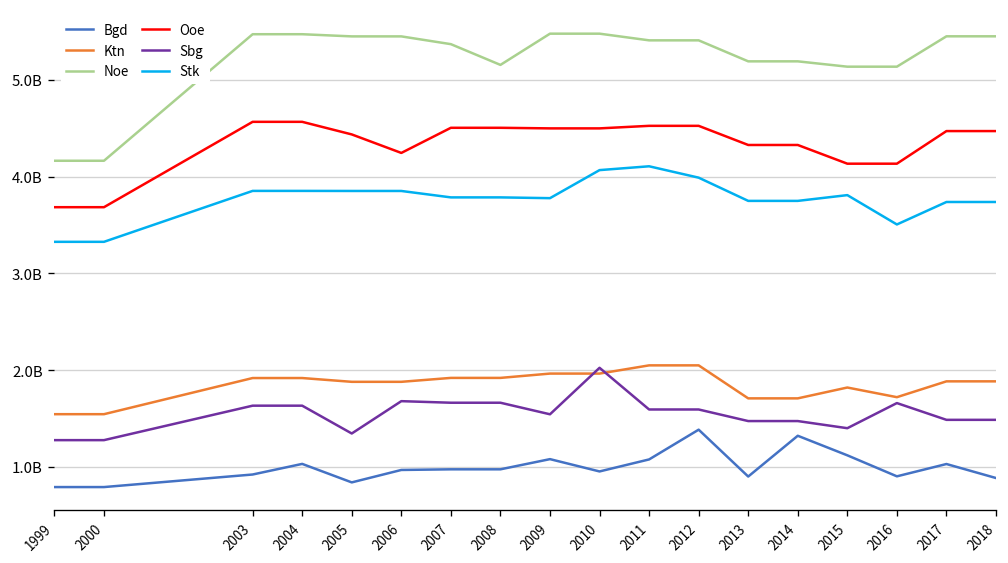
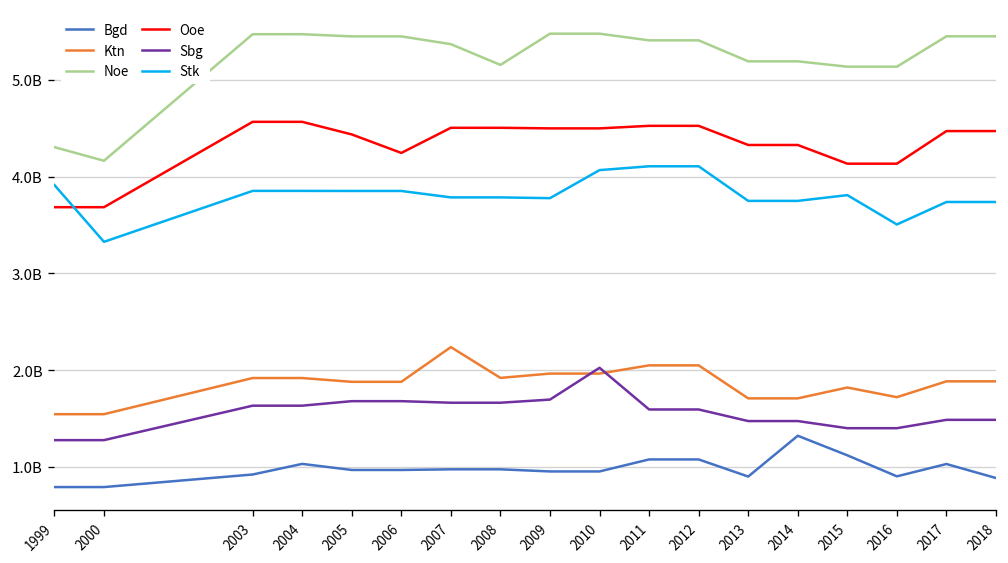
  {
    "Bgd": {
      "1999": 800000000,
      "2000": 800000000,
      "2003": 900000000,
      "2004": 1000000000,
-     "2005": 800000000,
+     "2005": 1000000000,
      "2006": 1000000000,
      "2007": 1000000000,
      "2008": 1000000000,
-     "2009": 1100000000,
+     "2009": 1000000000,
      "2010": 1000000000,
      "2011": 1100000000,
-     "2012": 1400000000,
+     "2012": 1100000000,
      "2013": 900000000,
      "2014": 1300000000,
      "2015": 1100000000,
      "2016": 900000000,
      "2017": 1000000000,
      "2018": 900000000
    },
    "Ktn": {
      "1999": 1500000000,
      "2000": 1500000000,
      "2003": 1900000000,
      "2004": 1900000000,
      "2005": 1900000000,
      "2006": 1900000000,
-     "2007": 1900000000,
+     "2007": 2200000000,
      "2008": 1900000000,
      "2009": 2000000000,
      "2010": 2000000000,
      "2011": 2000000000,
      "2012": 2000000000,
      "2013": 1700000000,
      "2014": 1700000000,
      "2015": 1800000000,
      "2016": 1700000000,
      "2017": 1900000000,
      "2018": 1900000000
    },
    "Noe": {
-     "1999": 4200000000,
+     "1999": 4300000000,
      "2000": 4200000000,
      "2003": 5500000000,
      "2004": 5500000000,
      "2005": 5400000000,
      "2006": 5400000000,
      "2007": 5400000000,
      "2008": 5200000000,
      "2009": 5500000000,
      "2010": 5500000000,
      "2011": 5400000000,
      "2012": 5400000000,
      "2013": 5200000000,
      "2014": 5200000000,
      "2015": 5100000000,
      "2016": 5100000000,
      "2017": 5400000000,
      "2018": 5400000000
    },
    "Ooe": {
      "1999": 3700000000,
      "2000": 3700000000,
      "2003": 4600000000,
      "2004": 4600000000,
      "2005": 4400000000,
      "2006": 4200000000,
      "2007": 4500000000,
      "2008": 4500000000,
      "2009": 4500000000,
      "2010": 4500000000,
      "2011": 4500000000,
      "2012": 4500000000,
      "2013": 4300000000,
      "2014": 4300000000,
      "2015": 4100000000,
      "2016": 4100000000,
      "2017": 4500000000,
      "2018": 4500000000
    },
    "Sbg": {
      "1999": 1300000000,
      "2000": 1300000000,
      "2003": 1600000000,
      "2004": 1600000000,
-     "2005": 1300000000,
+     "2005": 1700000000,
      "2006": 1700000000,
      "2007": 1700000000,
      "2008": 1700000000,
-     "2009": 1500000000,
+     "2009": 1700000000,
      "2010": 2000000000,
      "2011": 1600000000,
      "2012": 1600000000,
      "2013": 1500000000,
      "2014": 1500000000,
      "2015": 1400000000,
-     "2016": 1700000000,
+     "2016": 1400000000,
      "2017": 1500000000,
      "2018": 1500000000
    },
    "Stk": {
-     "1999": 3300000000,
+     "1999": 3900000000,
      "2000": 3300000000,
      "2003": 3900000000,
      "2004": 3900000000,
      "2005": 3900000000,
      "2006": 3900000000,
      "2007": 3800000000,
      "2008": 3800000000,
      "2009": 3800000000,
      "2010": 4100000000,
      "2011": 4100000000,
-     "2012": 4000000000,
+     "2012": 4100000000,
      "2013": 3700000000,
      "2014": 3700000000,
      "2015": 3800000000,
      "2016": 3500000000,
      "2017": 3700000000,
      "2018": 3700000000
    }
  }
